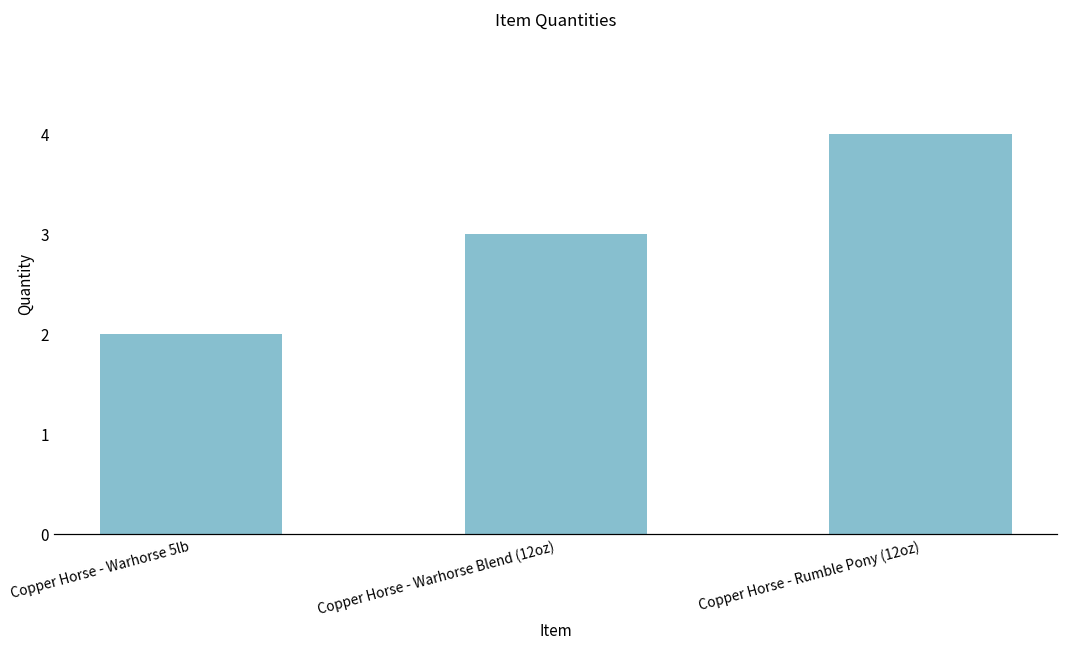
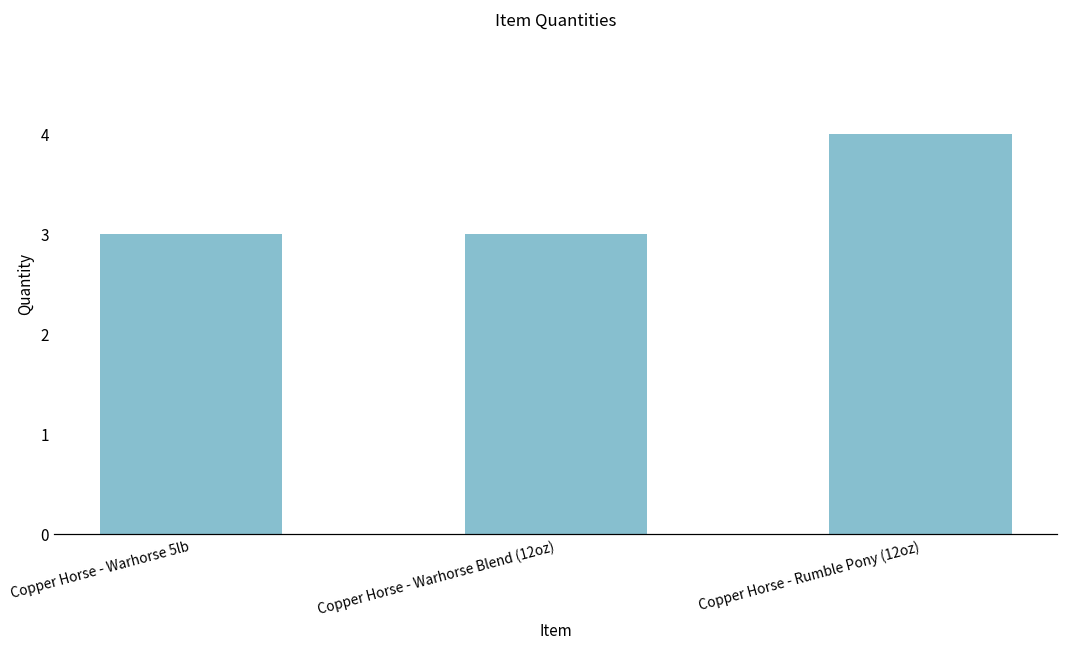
  {
-   "Copper Horse - Warhorse 5lb": 2,
+   "Copper Horse - Warhorse 5lb": 3,
    "Copper Horse - Warhorse Blend (12oz)": 3,
    "Copper Horse - Rumble Pony (12oz)": 4
  }
